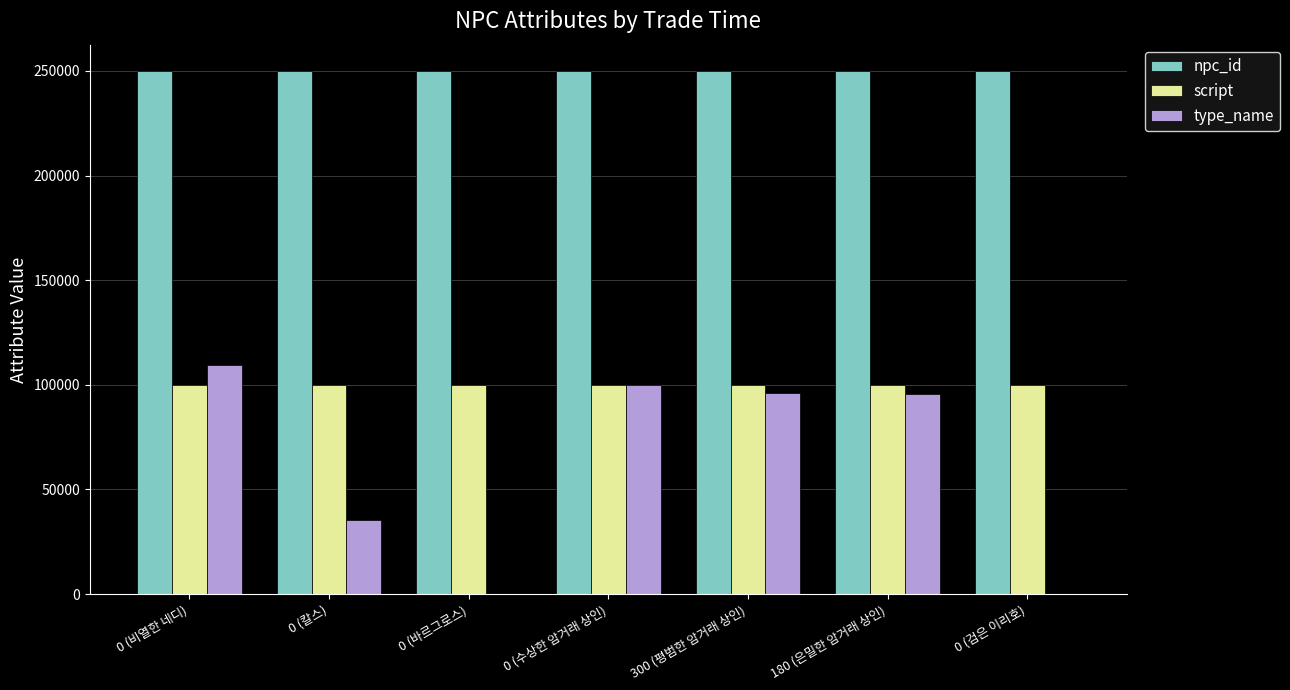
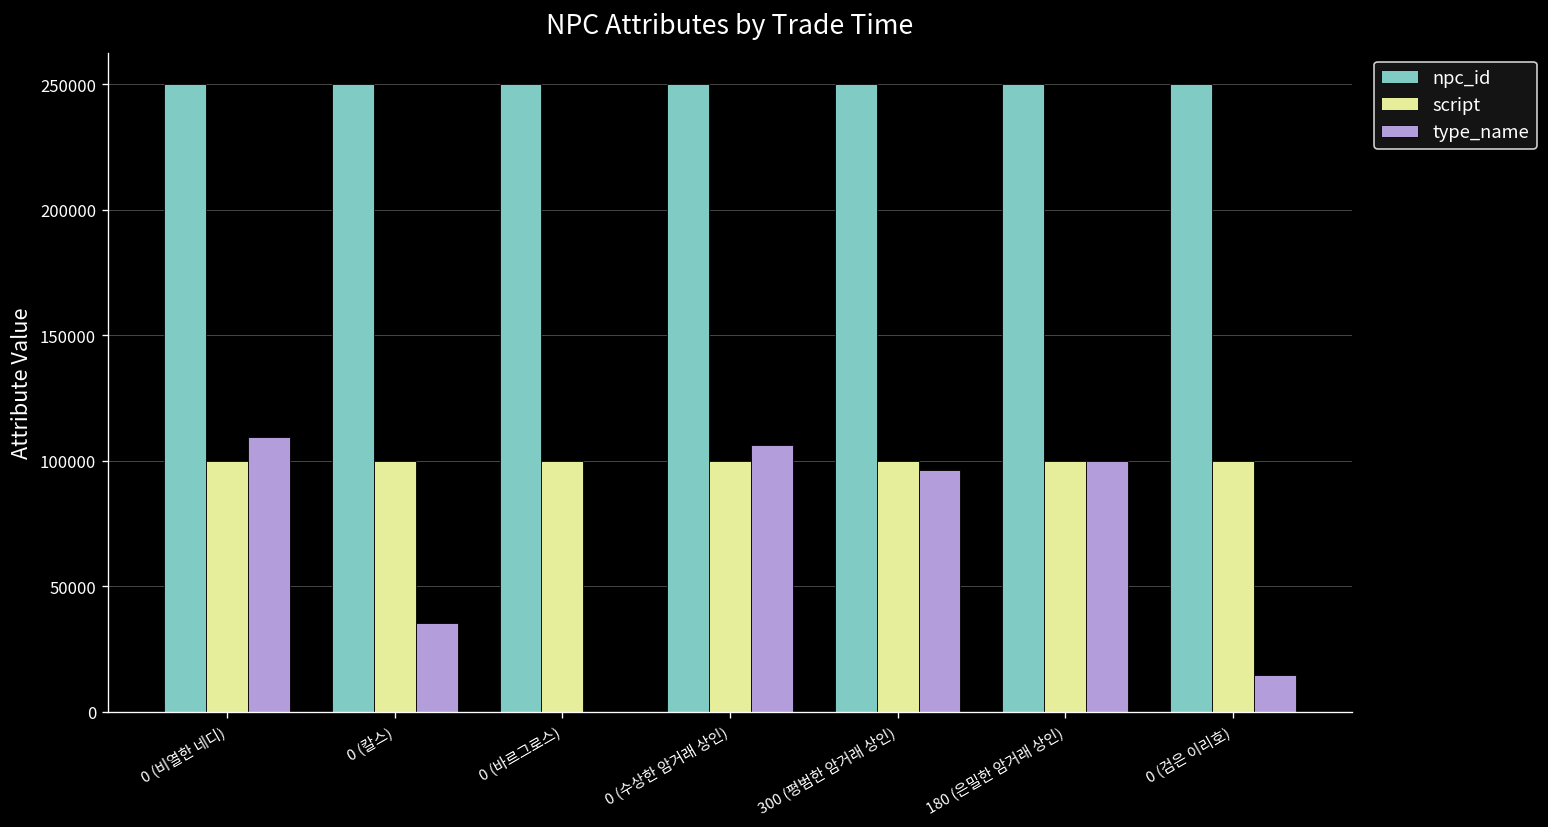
  {
    "npc_id": {
      "0 (비열한 네디)": 250000,
      "0 (칼스)": 250000,
      "0 (바르그로스)": 250000,
      "0 (수상한 암거래 상인)": 250000,
      "300 (평범한 암거래 상인)": 250000,
      "180 (은밀한 암거래 상인)": 250000,
      "0 (검은 이리호)": 250000
    },
    "script": {
      "0 (비열한 네디)": 100000,
      "0 (칼스)": 100000,
      "0 (바르그로스)": 100000,
      "0 (수상한 암거래 상인)": 100000,
      "300 (평범한 암거래 상인)": 100000,
      "180 (은밀한 암거래 상인)": 100000,
      "0 (검은 이리호)": 100000
    },
    "type_name": {
      "0 (비열한 네디)": 110000,
      "0 (칼스)": 36000,
      "0 (바르그로스)": 0,
-     "0 (수상한 암거래 상인)": 100000,
+     "0 (수상한 암거래 상인)": 106000,
      "300 (평범한 암거래 상인)": 96000,
-     "180 (은밀한 암거래 상인)": 96000,
-     "0 (검은 이리호)": 0
+     "180 (은밀한 암거래 상인)": 100000,
+     "0 (검은 이리호)": 15000
    }
  }
